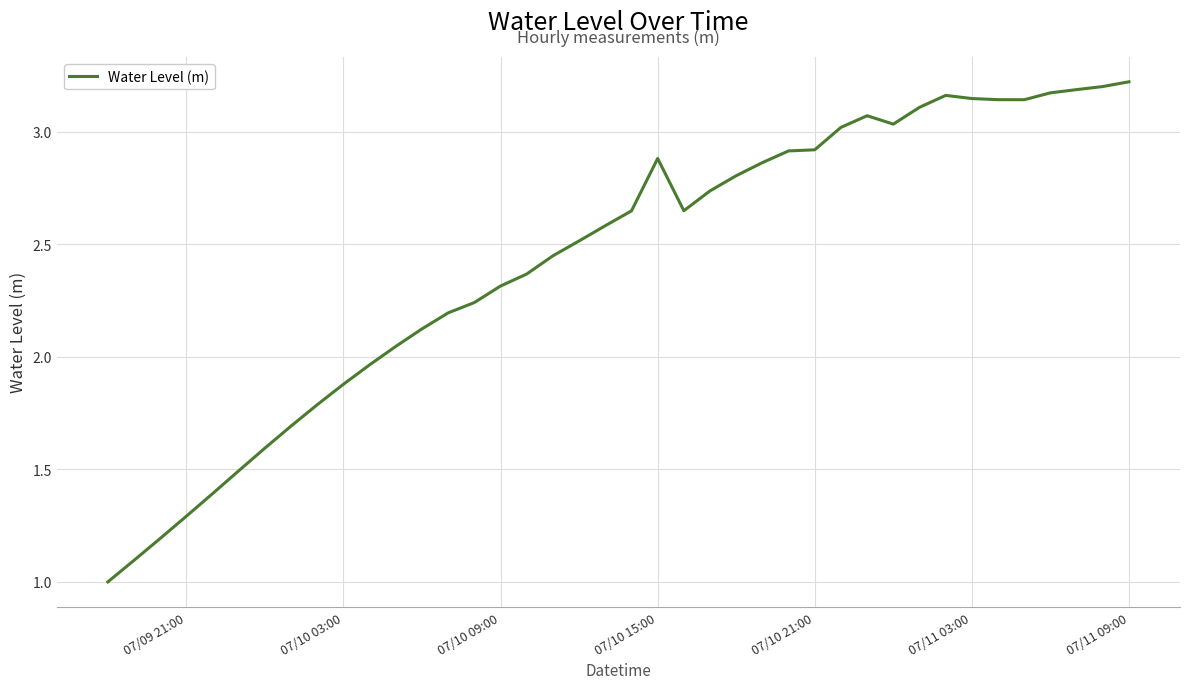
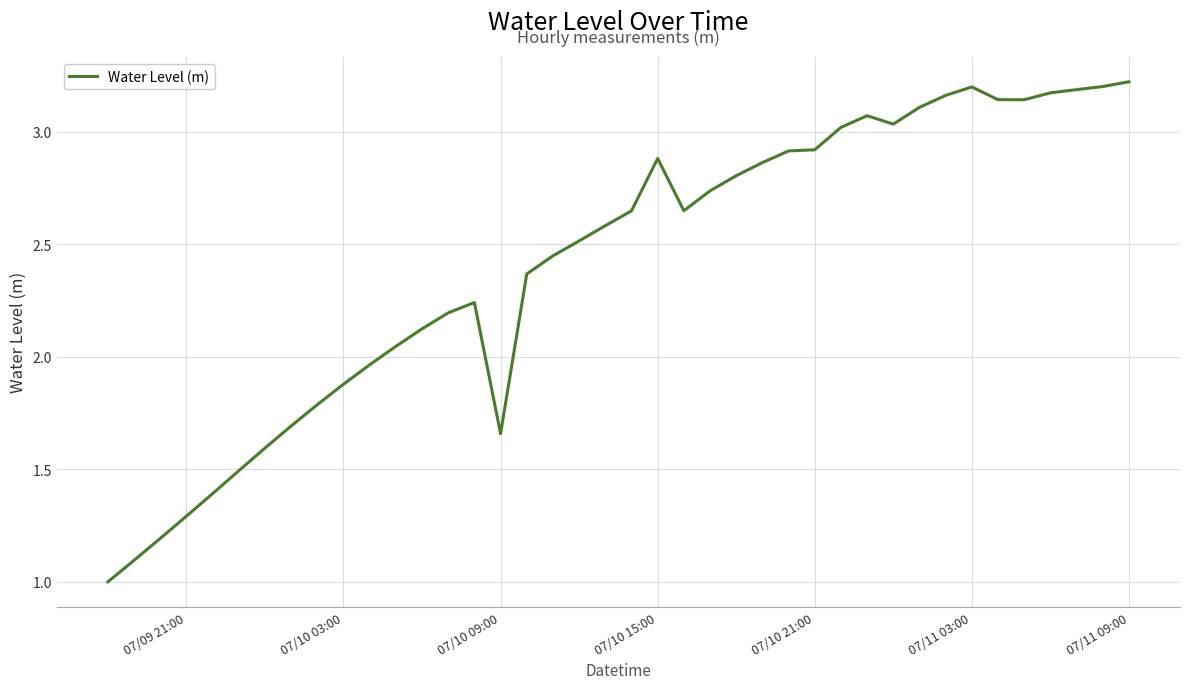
  {
    "07/09 21:00": 1.29,
    "07/10 03:00": 1.88,
-   "07/10 09:00": 2.31,
+   "07/10 09:00": 1.66,
    "07/10 15:00": 2.88,
    "07/10 21:00": 2.92,
-   "07/11 03:00": 3.15,
+   "07/11 03:00": 3.20,
    "07/11 09:00": 3.22
  }
